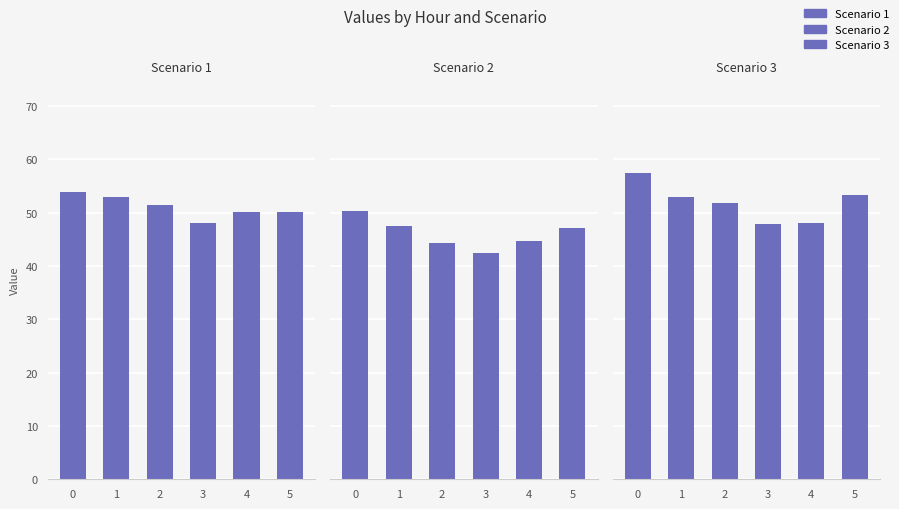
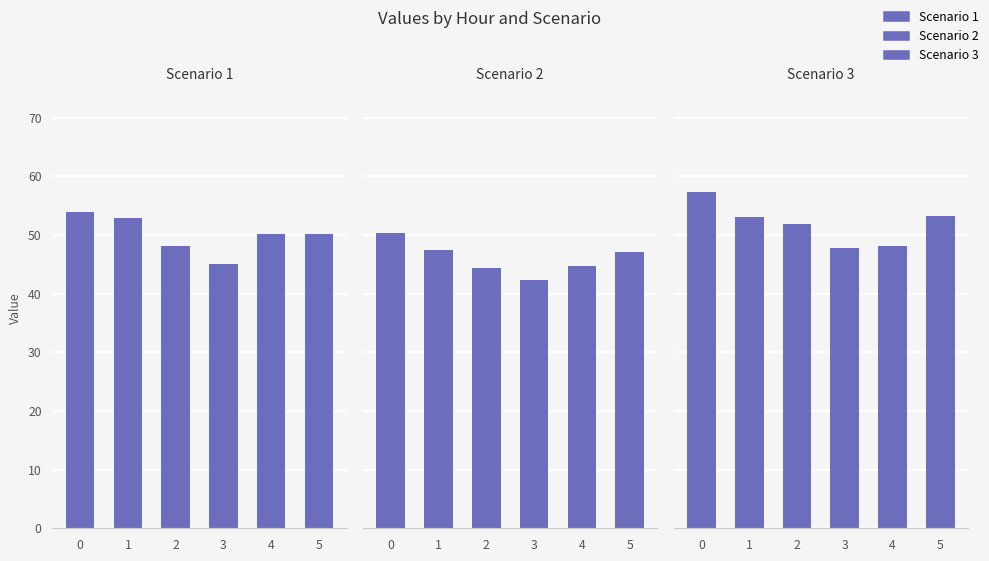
  {
    "Scenario 1": {
      "0": 54,
      "1": 53,
-     "2": 51,
-     "3": 48,
+     "2": 48,
+     "3": 45,
      "4": 50,
      "5": 50
    }
  }
